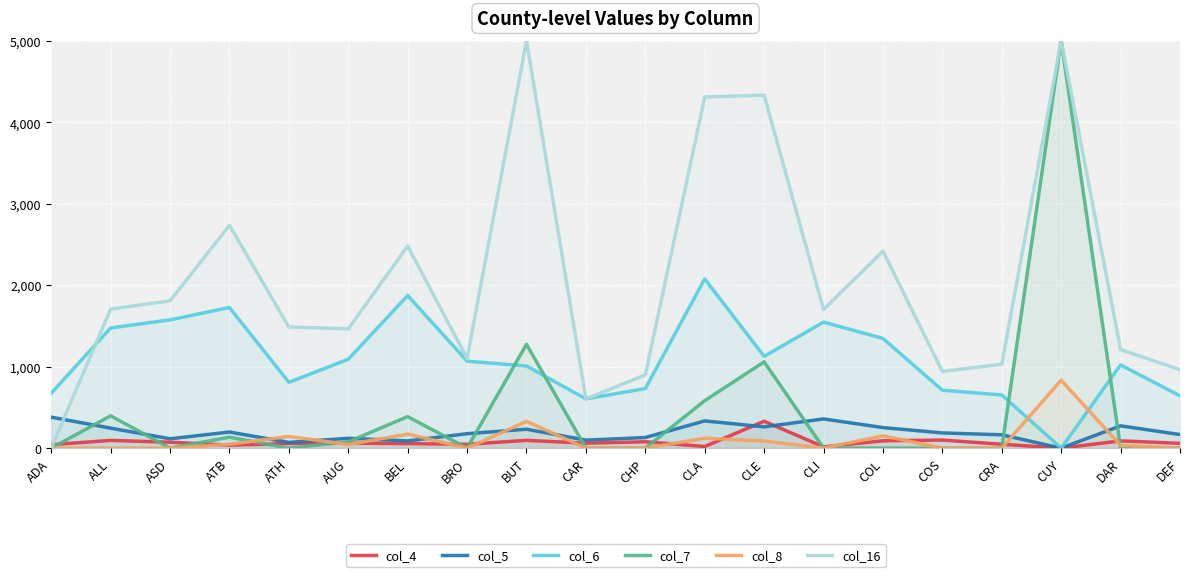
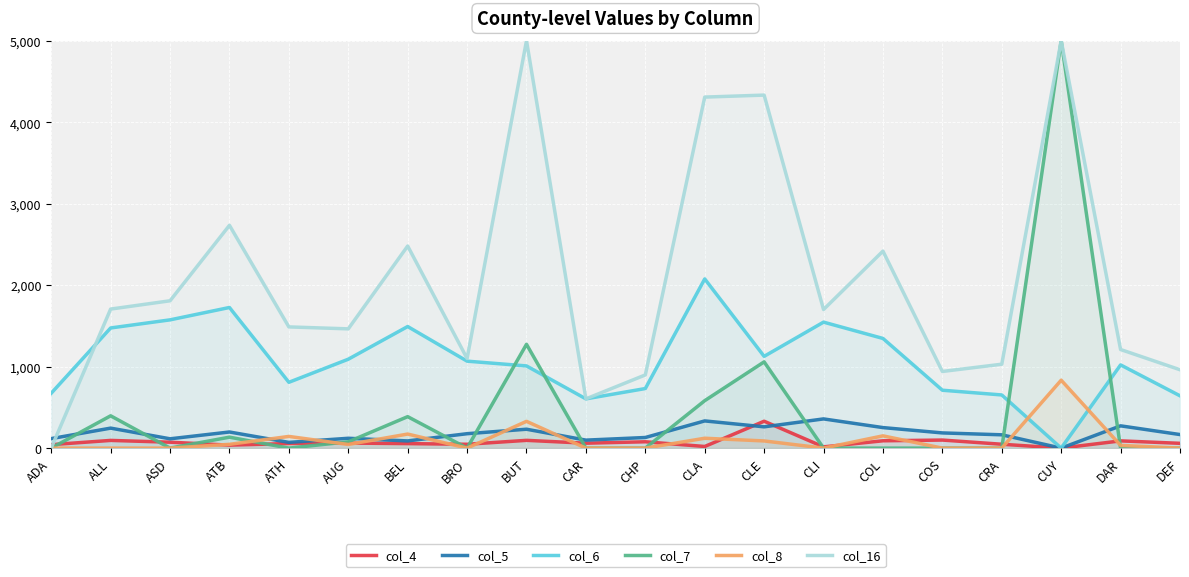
  {
    "col_4": {
      "ADA": "0",
      "ALL": "100",
      "ASD": "100",
      "BEL": "100",
      "BRO": "0",
      "BUT": "100",
      "CAR": "100",
      "CHP": "100",
      "CLA": "0",
      "CLE": "300",
      "COL": "100",
      "COS": "100",
      "CRA": "0",
      "DAR": "100",
      "DEF": "100"
    },
    "col_5": {
-     "ADA": "400",
+     "ADA": "100",
      "ALL": "200",
      "ASD": "100",
      "ATB": "200",
      "AUG": "100",
      "BEL": "100",
      "BRO": "200",
      "BUT": "200",
      "CAR": "100",
      "CHP": "100",
      "CLA": "300",
      "CLE": "300",
      "CLI": "400",
      "COL": "300",
      "COS": "200",
      "CRA": "200",
      "DAR": "300",
      "DEF": "200"
    },
    "col_6": {
      "ADA": "700",
      "ALL": "1,500",
      "ASD": "1,600",
      "ATB": "1,700",
      "ATH": "800",
      "AUG": "1,100",
-     "BEL": "1,900",
+     "BEL": "1,500",
      "BRO": "1,100",
      "BUT": "1,000",
      "CHP": "700",
      "CLA": "2,100",
      "CLE": "1,100",
      "CLI": "1,500",
      "COL": "1,300",
      "COS": "700",
      "CRA": "700",
      "DAR": "1,000",
      "DEF": "600"
    },
    "col_7": {
      "ALL": "400",
      "ATB": "100",
      "ATH": "0",
      "BEL": "400",
      "BUT": "1,300",
      "CLA": "600",
      "CLE": "1,100",
      "COL": "0",
      "DAR": "0"
    },
    "col_8": {
      "ALL": "0",
      "ATH": "100",
      "BEL": "200",
      "BUT": "300",
      "CLA": "100",
      "CLE": "100",
      "COL": "200",
      "CUY": "800",
      "DAR": "0"
    },
    "col_16": {
      "ALL": "1,700",
      "ASD": "1,800",
      "ATB": "2,700",
      "ATH": "1,500",
      "AUG": "1,500",
      "BEL": "2,500",
      "BRO": "1,100",
      "BUT": "5,000",
      "CHP": "900",
      "CLA": "4,300",
      "CLE": "4,300",
      "CLI": "1,700",
      "COL": "2,400",
      "COS": "900",
      "CRA": "1,000",
      "DAR": "1,200",
      "DEF": "1,000"
    }
  }
